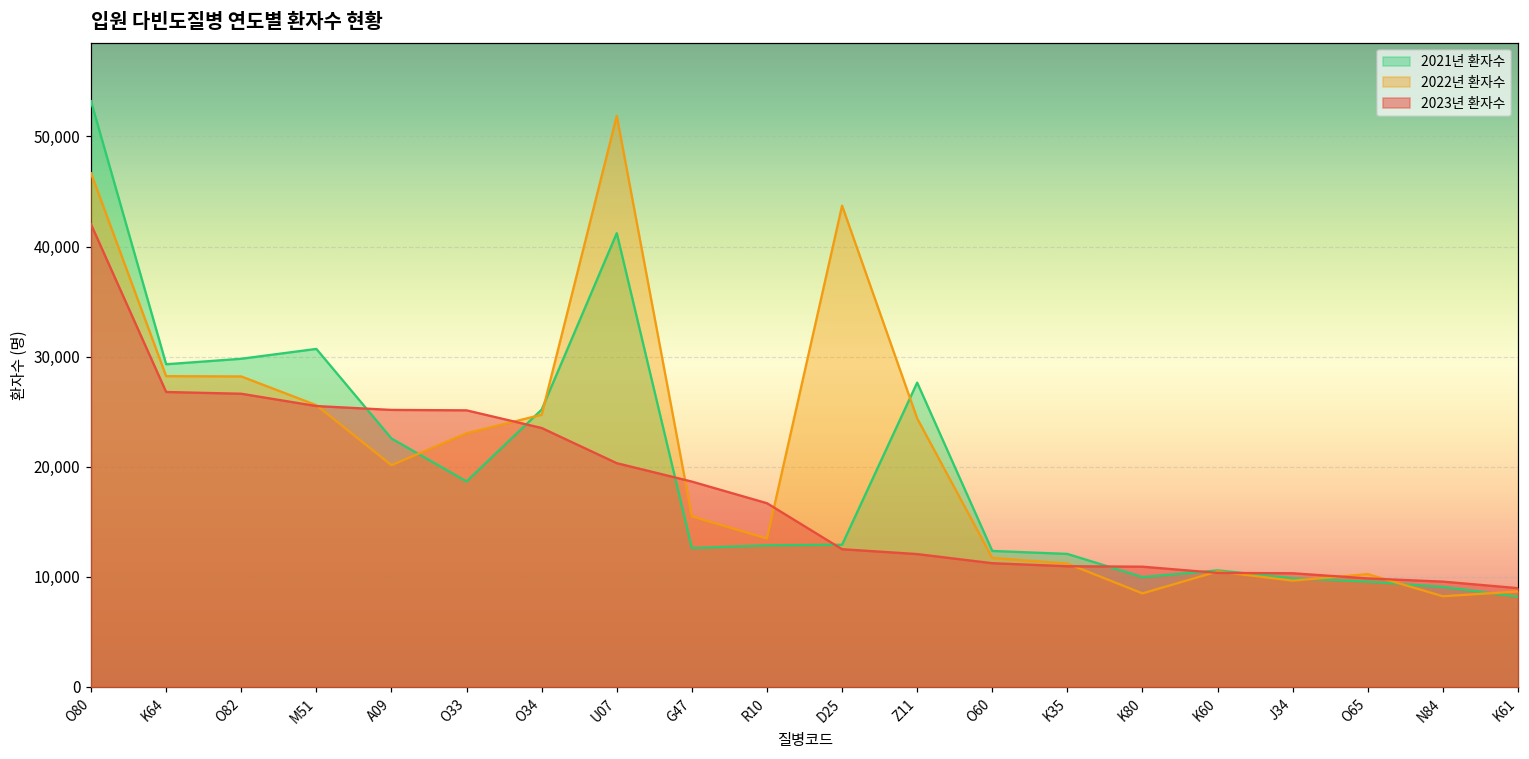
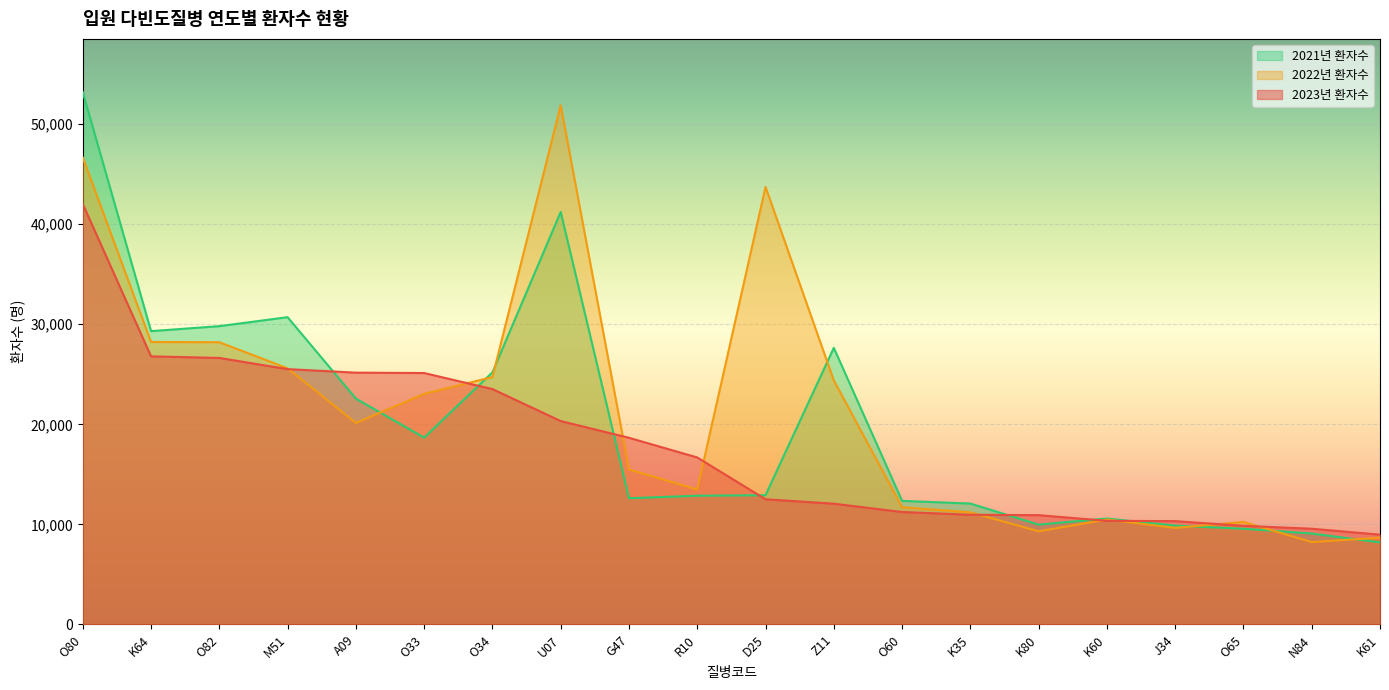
  {
    "2021년 환자수": {
      "O80": "53,200",
      "K64": "29,300",
      "O82": "29,800",
      "M51": "30,700",
      "A09": "22,600",
      "O33": "18,700",
      "O34": "25,200",
      "U07": "41,200",
      "G47": "12,600",
      "R10": "12,900",
      "D25": "12,900",
      "Z11": "27,600",
      "O60": "12,400",
      "K35": "12,100",
      "K80": "10,000",
      "O65": "9,600",
      "N84": "9,100",
      "K61": "8,200"
    },
    "2022년 환자수": {
      "O80": "46,700",
      "K64": "28,200",
      "O82": "28,200",
      "A09": "20,100",
      "O33": "23,000",
      "O34": "24,700",
      "U07": "51,900",
      "G47": "15,500",
      "R10": "13,500",
      "D25": "43,700",
      "Z11": "24,400",
      "O60": "11,700",
-     "K80": "8,500",
+     "K80": "9,300",
      "O65": "10,200",
      "N84": "8,200",
      "K61": "8,700"
    },
    "2023년 환자수": {
      "O80": "42,000",
      "K64": "26,800",
      "O82": "26,600",
      "A09": "25,200",
      "O33": "25,100",
      "O34": "23,500",
      "U07": "20,300",
      "G47": "18,700",
      "R10": "16,700",
      "D25": "12,500",
      "Z11": "12,100",
      "O60": "11,200",
      "K80": "10,900",
      "J34": "10,300",
      "O65": "9,900",
      "N84": "9,600",
      "K61": "9,000"
    }
  }
